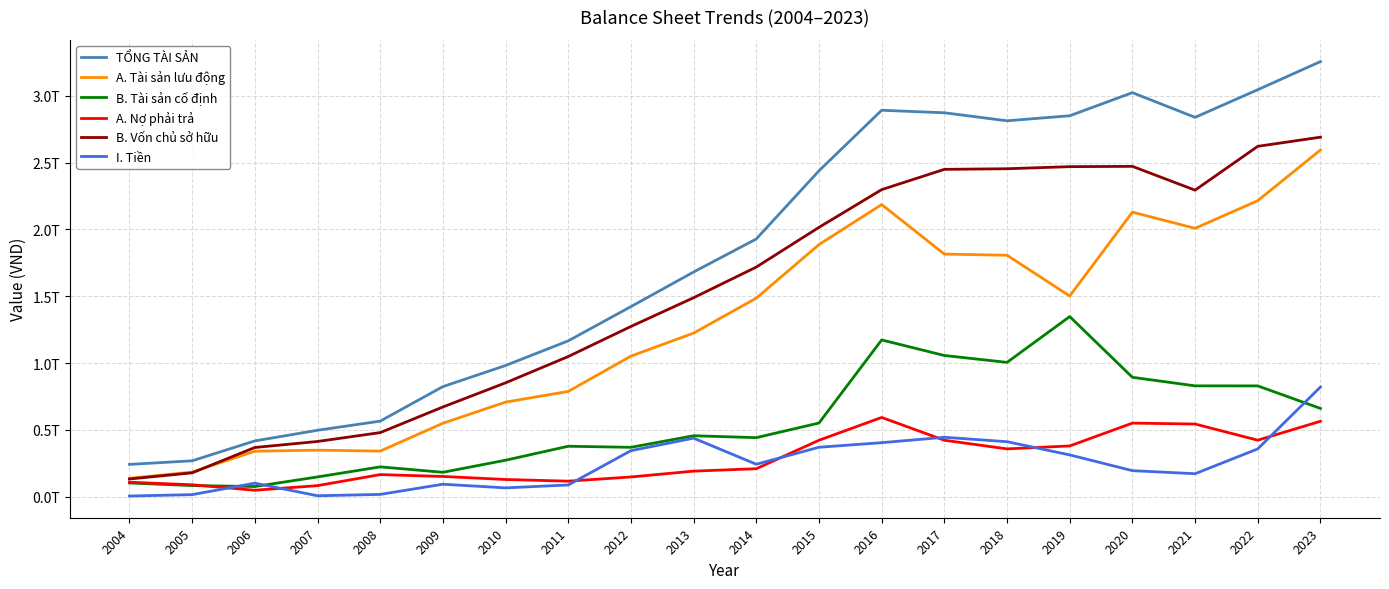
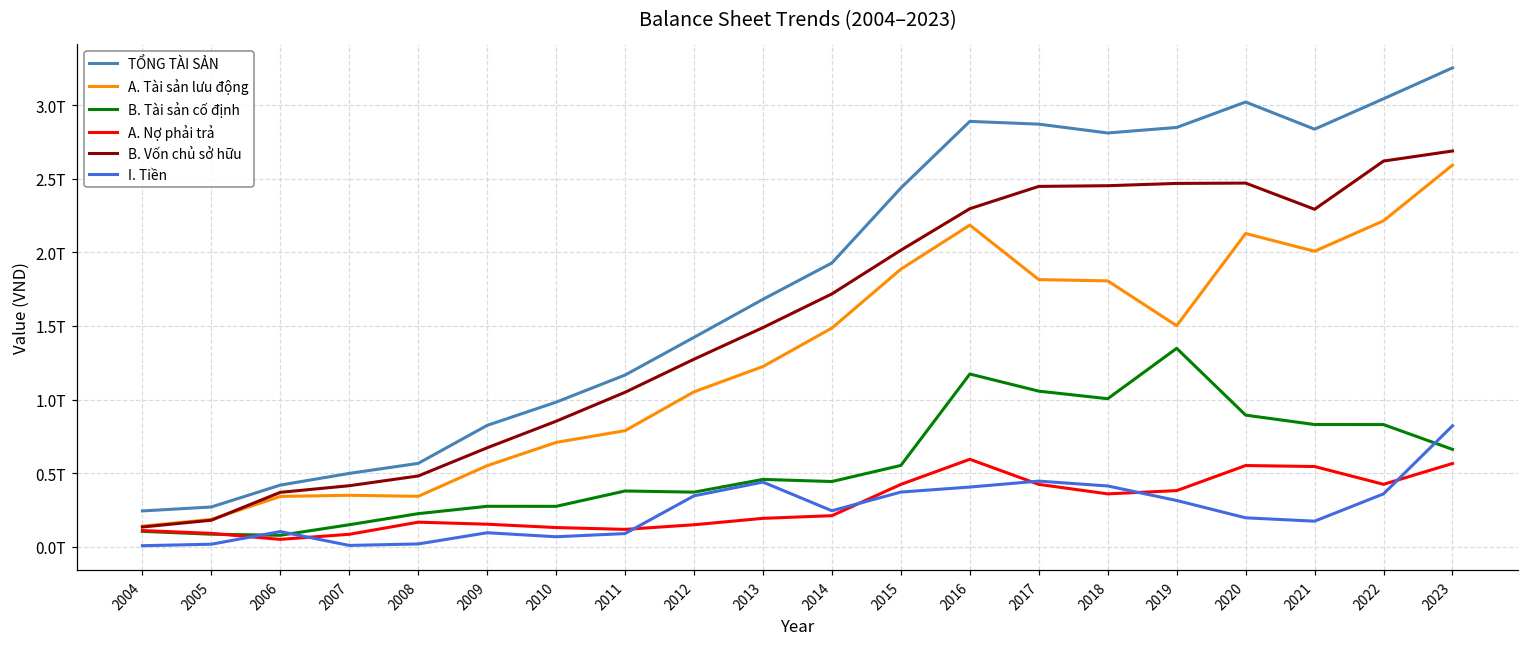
  {
    "A. Tài sản lưu động": {
      "2006": "0.34T",
      "2007": "0.35T",
      "2008": "0.34T",
      "2009": "0.55T",
      "2010": "0.71T",
      "2011": "0.79T",
      "2012": "1.05T",
      "2013": "1.22T",
      "2014": "1.49T",
      "2015": "1.89T",
      "2016": "2.19T",
      "2017": "1.82T",
      "2018": "1.81T",
      "2019": "1.50T",
      "2020": "2.13T",
      "2021": "2.01T",
      "2022": "2.22T",
      "2023": "2.59T"
    },
    "B. Tài sản cố định": {
      "2006": "0.08T",
      "2007": "0.15T",
      "2008": "0.22T",
-     "2009": "0.18T",
+     "2009": "0.27T",
      "2010": "0.27T",
      "2011": "0.38T",
      "2012": "0.37T",
      "2014": "0.44T",
      "2015": "0.55T",
      "2016": "1.17T",
      "2017": "1.06T",
      "2018": "1.01T",
      "2019": "1.35T",
      "2020": "0.89T",
      "2021": "0.83T",
      "2022": "0.83T",
      "2023": "0.66T"
    },
    "A. Nợ phải trả": {
      "2006": "0.05T",
      "2007": "0.08T",
      "2008": "0.17T",
      "2009": "0.15T",
      "2010": "0.13T",
      "2011": "0.12T",
      "2012": "0.15T",
      "2013": "0.19T",
      "2014": "0.21T",
      "2015": "0.42T",
      "2016": "0.59T",
      "2017": "0.42T",
      "2018": "0.36T",
      "2019": "0.38T",
      "2020": "0.55T",
      "2021": "0.54T",
      "2022": "0.42T",
      "2023": "0.57T"
    },
    "B. Vốn chủ sở hữu": {
      "2006": "0.37T",
      "2007": "0.41T",
      "2008": "0.48T",
      "2009": "0.67T",
      "2010": "0.85T",
      "2011": "1.05T",
      "2012": "1.27T",
      "2013": "1.49T",
      "2014": "1.72T",
      "2015": "2.02T",
      "2016": "2.30T",
      "2017": "2.45T",
      "2018": "2.45T",
      "2019": "2.47T",
      "2020": "2.47T",
      "2021": "2.29T",
      "2022": "2.62T",
      "2023": "2.69T"
    }
  }
